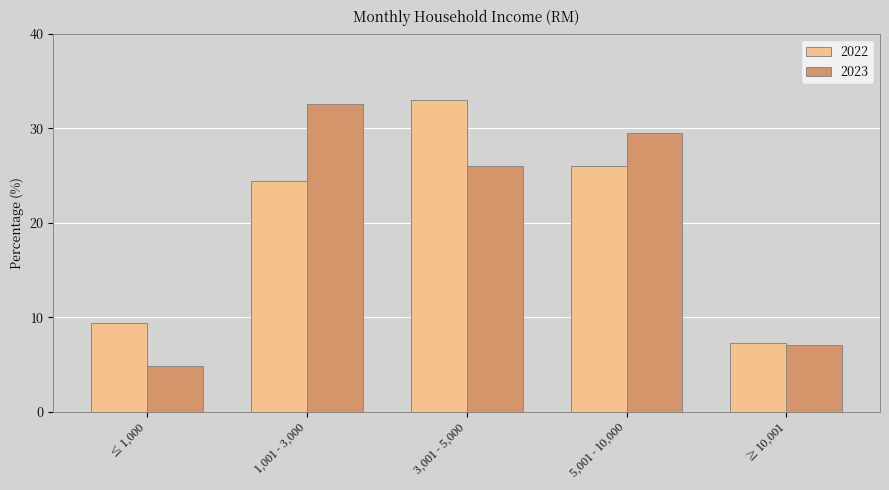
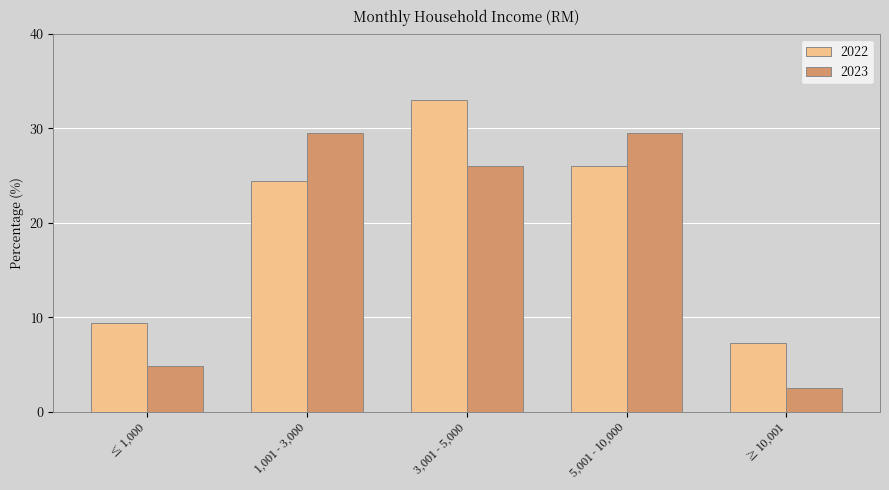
  {
    "2022": {
      "≤ 1,000": 9,
      "1,001 - 3,000": 24,
      "3,001 - 5,000": 33,
      "5,001 - 10,000": 26,
      "≥ 10,001": 7
    },
    "2023": {
      "≤ 1,000": 5,
-     "1,001 - 3,000": 33,
+     "1,001 - 3,000": 30,
      "3,001 - 5,000": 26,
      "5,001 - 10,000": 30,
-     "≥ 10,001": 7
+     "≥ 10,001": 3
    }
  }
